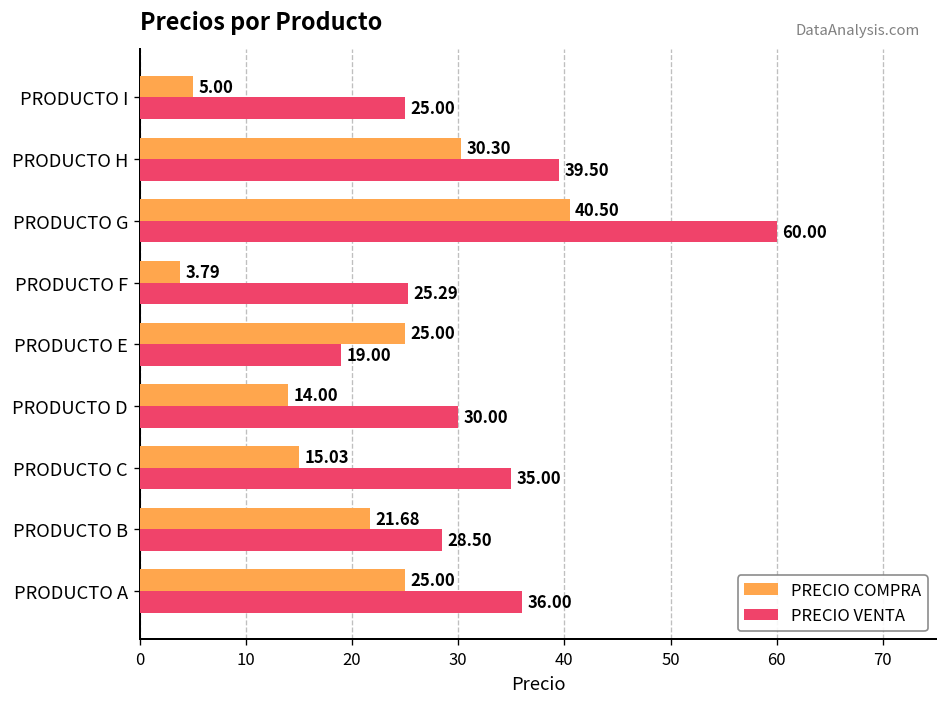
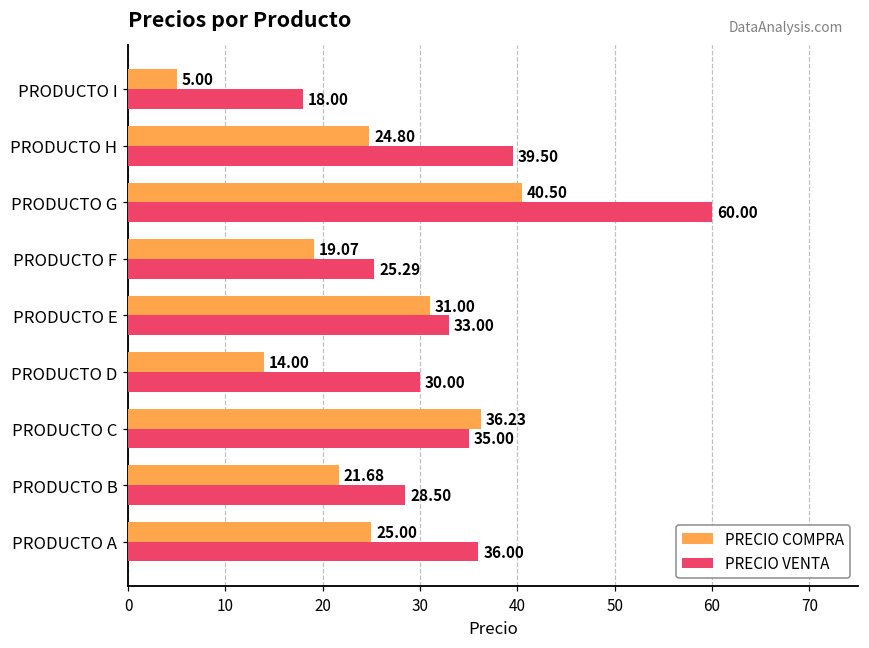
  {
    "PRECIO COMPRA": {
      "PRODUCTO I": 5.00,
-     "PRODUCTO H": 30.30,
+     "PRODUCTO H": 24.80,
      "PRODUCTO G": 40.50,
-     "PRODUCTO F": 3.79,
-     "PRODUCTO E": 25.00,
+     "PRODUCTO F": 19.07,
+     "PRODUCTO E": 31.00,
      "PRODUCTO D": 14.00,
-     "PRODUCTO C": 15.03,
+     "PRODUCTO C": 36.23,
      "PRODUCTO B": 21.68,
      "PRODUCTO A": 25.00
    },
    "PRECIO VENTA": {
-     "PRODUCTO I": 25.00,
+     "PRODUCTO I": 18.00,
      "PRODUCTO H": 39.50,
      "PRODUCTO G": 60.00,
      "PRODUCTO F": 25.29,
-     "PRODUCTO E": 19.00,
+     "PRODUCTO E": 33.00,
      "PRODUCTO D": 30.00,
      "PRODUCTO C": 35.00,
      "PRODUCTO B": 28.50,
      "PRODUCTO A": 36.00
    }
  }
